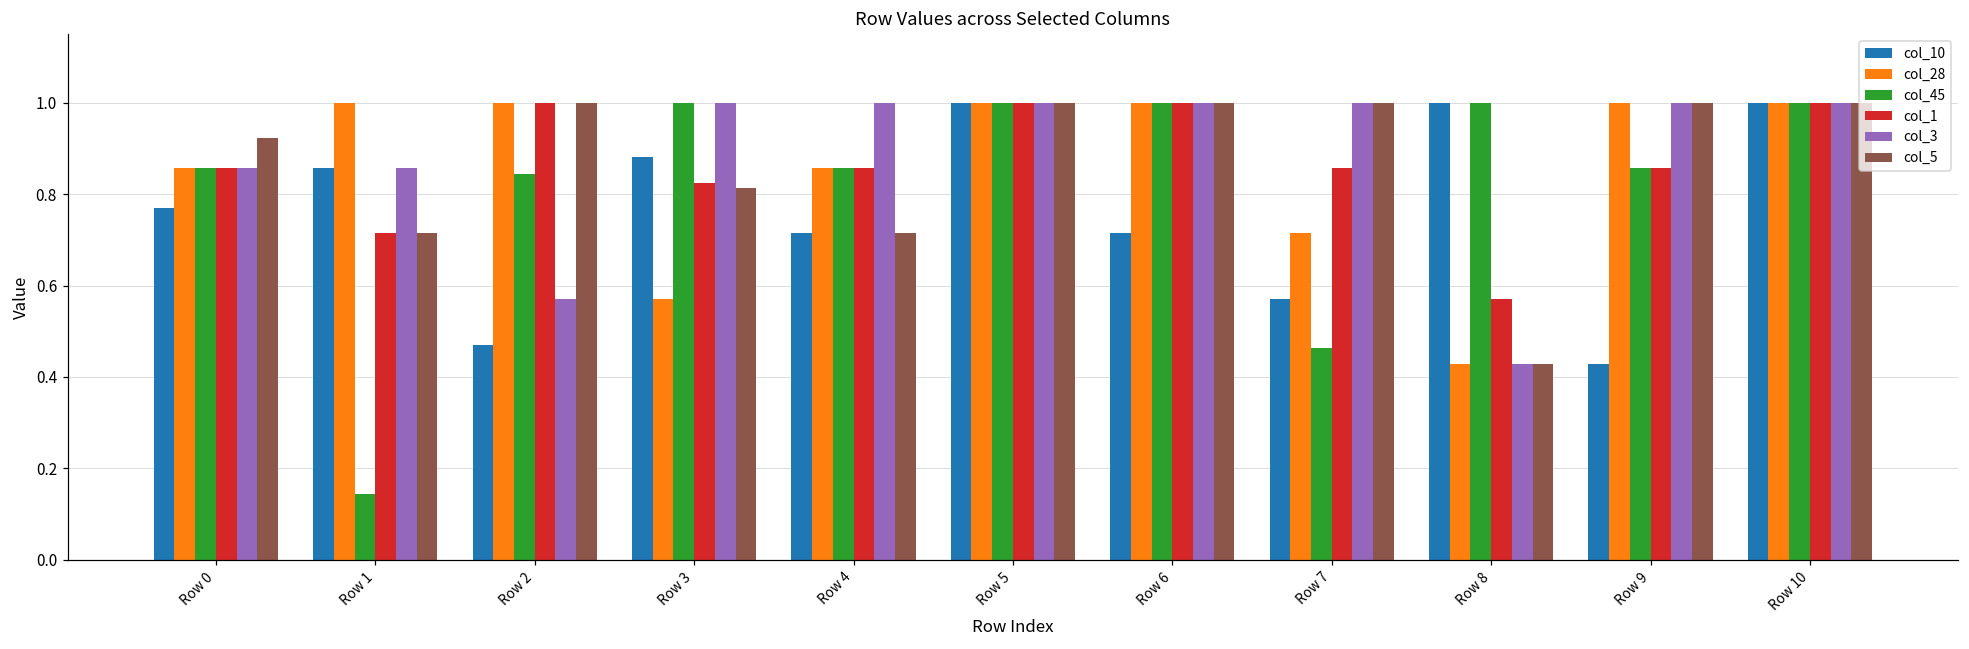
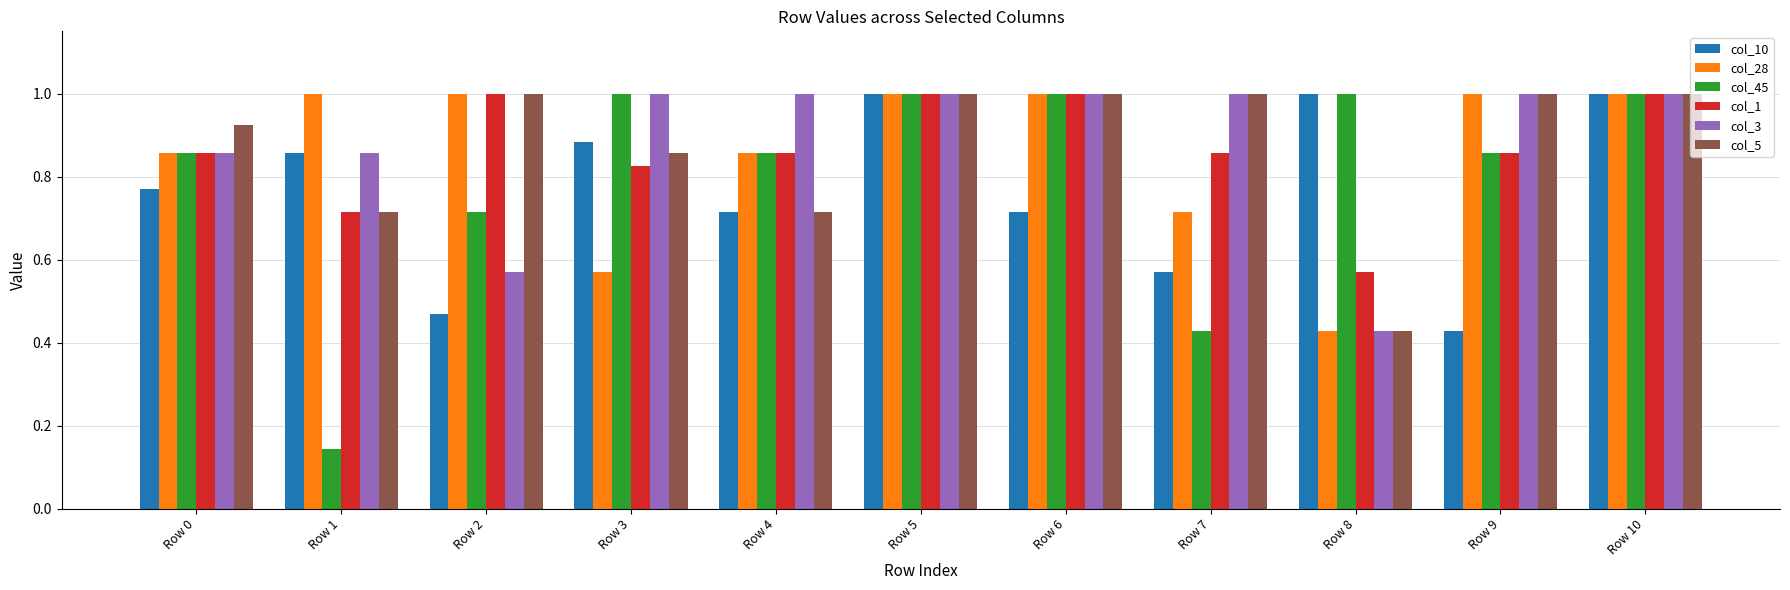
  {
    "col_10": {
      "Row 0": 0.77,
      "Row 1": 0.86,
      "Row 2": 0.47,
      "Row 3": 0.88,
      "Row 4": 0.71,
      "Row 5": 1.00,
      "Row 6": 0.71,
      "Row 7": 0.57,
      "Row 8": 1.00,
      "Row 9": 0.43,
      "Row 10": 1.00
    },
    "col_28": {
      "Row 0": 0.86,
      "Row 1": 1.00,
      "Row 2": 1.00,
      "Row 3": 0.57,
      "Row 4": 0.86,
      "Row 5": 1.00,
      "Row 6": 1.00,
      "Row 7": 0.71,
      "Row 8": 0.43,
      "Row 9": 1.00,
      "Row 10": 1.00
    },
    "col_45": {
      "Row 0": 0.86,
      "Row 1": 0.14,
-     "Row 2": 0.84,
+     "Row 2": 0.71,
      "Row 3": 1.00,
      "Row 4": 0.86,
      "Row 5": 1.00,
      "Row 6": 1.00,
-     "Row 7": 0.46,
+     "Row 7": 0.43,
      "Row 8": 1.00,
      "Row 9": 0.86,
      "Row 10": 1.00
    },
    "col_1": {
      "Row 0": 0.86,
      "Row 1": 0.71,
      "Row 2": 1.00,
      "Row 3": 0.83,
      "Row 4": 0.86,
      "Row 5": 1.00,
      "Row 6": 1.00,
      "Row 7": 0.86,
      "Row 8": 0.57,
      "Row 9": 0.86,
      "Row 10": 1.00
    },
    "col_3": {
      "Row 0": 0.86,
      "Row 1": 0.86,
      "Row 2": 0.57,
      "Row 3": 1.00,
      "Row 4": 1.00,
      "Row 5": 1.00,
      "Row 6": 1.00,
      "Row 7": 1.00,
      "Row 8": 0.43,
      "Row 9": 1.00,
      "Row 10": 1.00
    },
    "col_5": {
      "Row 0": 0.92,
      "Row 1": 0.71,
      "Row 2": 1.00,
-     "Row 3": 0.81,
+     "Row 3": 0.86,
      "Row 4": 0.71,
      "Row 5": 1.00,
      "Row 6": 1.00,
      "Row 7": 1.00,
      "Row 8": 0.43,
      "Row 9": 1.00
    }
  }
